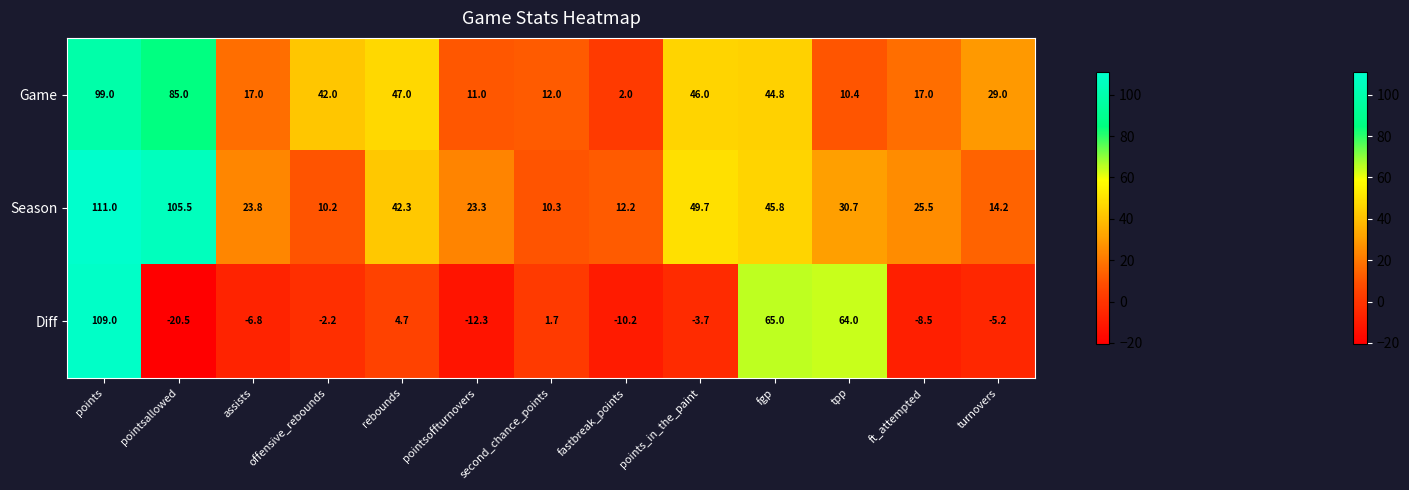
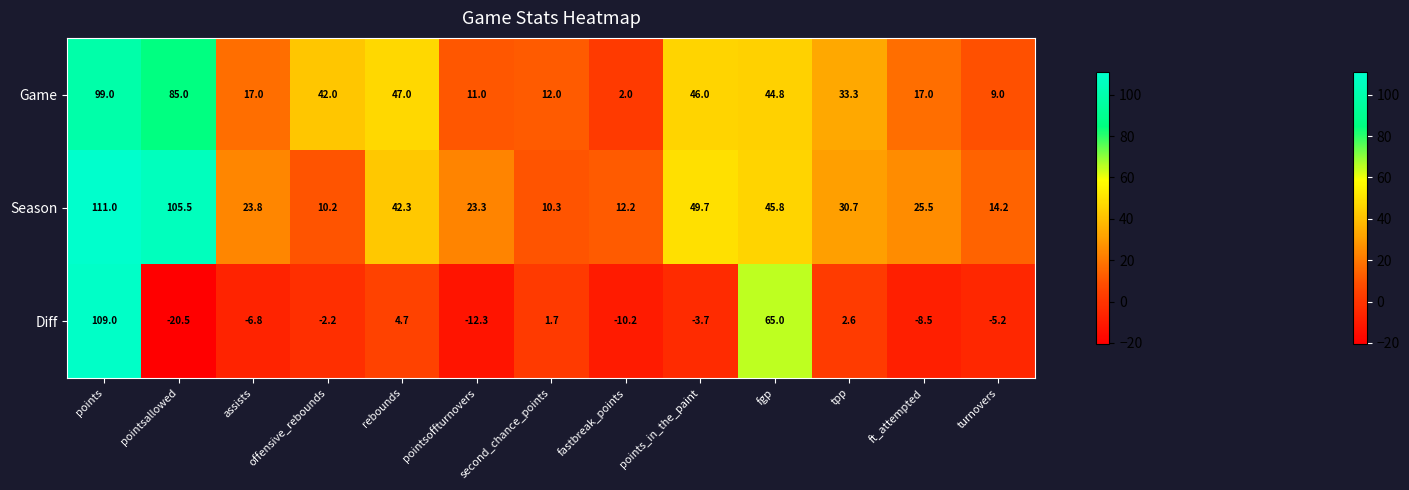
  {
    "Game": {
      "points": 99.0,
      "pointsallowed": 85.0,
      "assists": 17.0,
      "offensive_rebounds": 42.0,
      "rebounds": 47.0,
      "pointsoffturnovers": 11.0,
      "second_chance_points": 12.0,
      "fastbreak_points": 2.0,
      "points_in_the_paint": 46.0,
      "fgp": 44.8,
-     "tpp": 10.4,
+     "tpp": 33.3,
      "ft_attempted": 17.0,
-     "turnovers": 29.0
+     "turnovers": 9.0
    },
    "Season": {
      "points": 111.0,
      "pointsallowed": 105.5,
      "assists": 23.8,
      "offensive_rebounds": 10.2,
      "rebounds": 42.3,
      "pointsoffturnovers": 23.3,
      "second_chance_points": 10.3,
      "fastbreak_points": 12.2,
      "points_in_the_paint": 49.7,
      "fgp": 45.8,
      "tpp": 30.7,
      "ft_attempted": 25.5,
      "turnovers": 14.2
    },
    "Diff": {
      "points": 109.0,
      "pointsallowed": -20.5,
      "assists": -6.8,
      "offensive_rebounds": -2.2,
      "rebounds": 4.7,
      "pointsoffturnovers": -12.3,
      "second_chance_points": 1.7,
      "fastbreak_points": -10.2,
      "points_in_the_paint": -3.7,
      "fgp": 65.0,
-     "tpp": 64.0,
+     "tpp": 2.6,
      "ft_attempted": -8.5,
      "turnovers": -5.2
    }
  }
